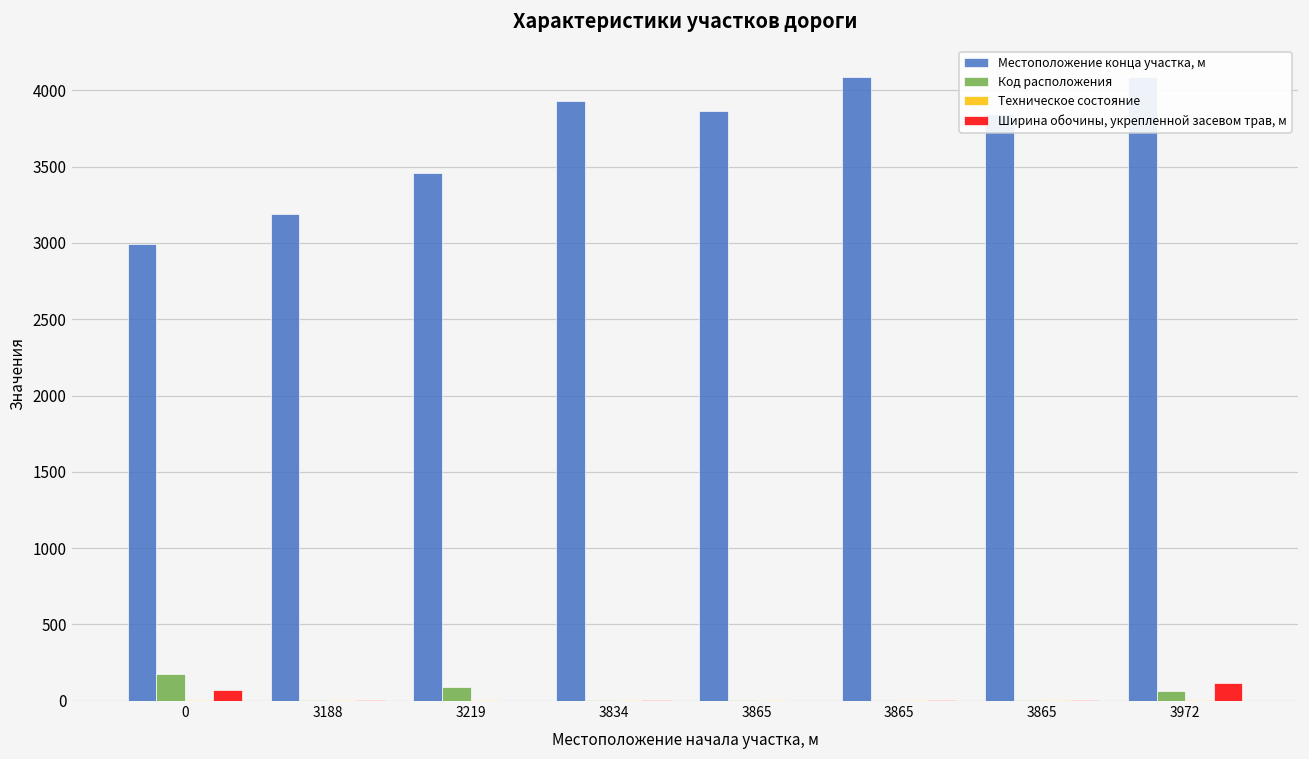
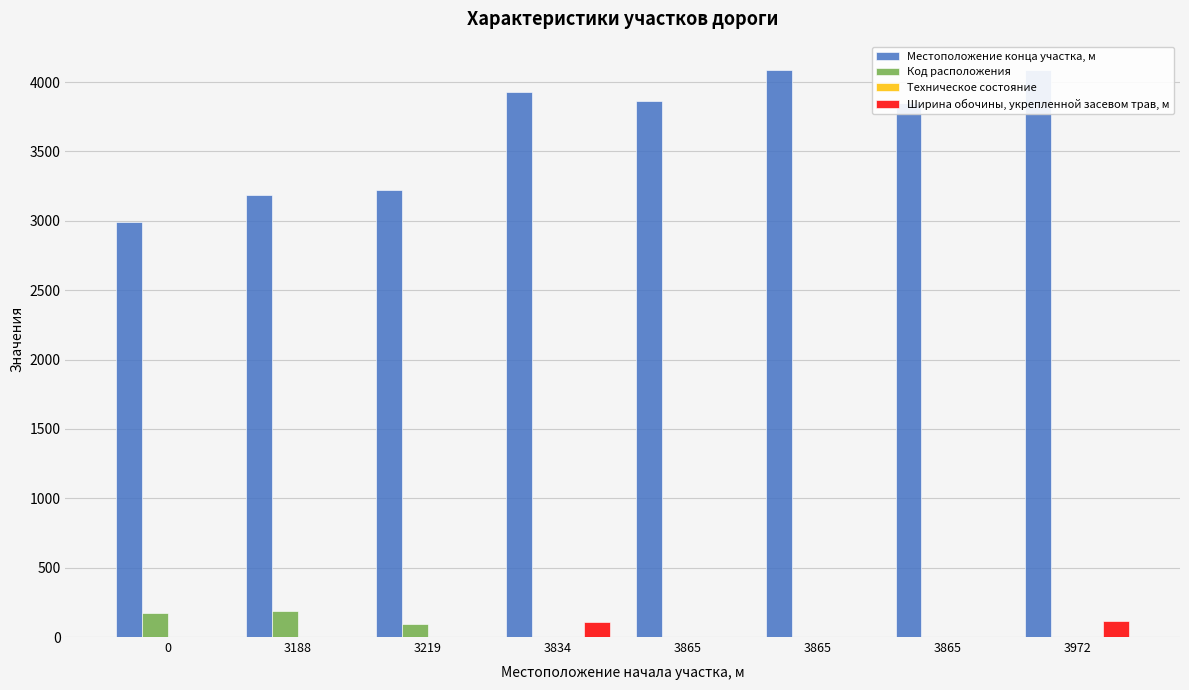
  {
    "Местоположение конца участка, м": {
      "0": 2990,
      "3188": 3190,
-     "3219": 3460,
+     "3219": 3220,
      "3834": 3930
    },
    "Код расположения": {
      "0": 180,
-     "3188": 0,
+     "3188": 190,
      "3219": 90,
-     "3972": 70
+     "3972": 0
    },
    "Ширина обочины, укрепленной засевом трав, м": {
-     "0": 70,
+     "0": 0,
      "3219": 0,
-     "3834": 0,
+     "3834": 110,
      "3972": 110
    }
  }
